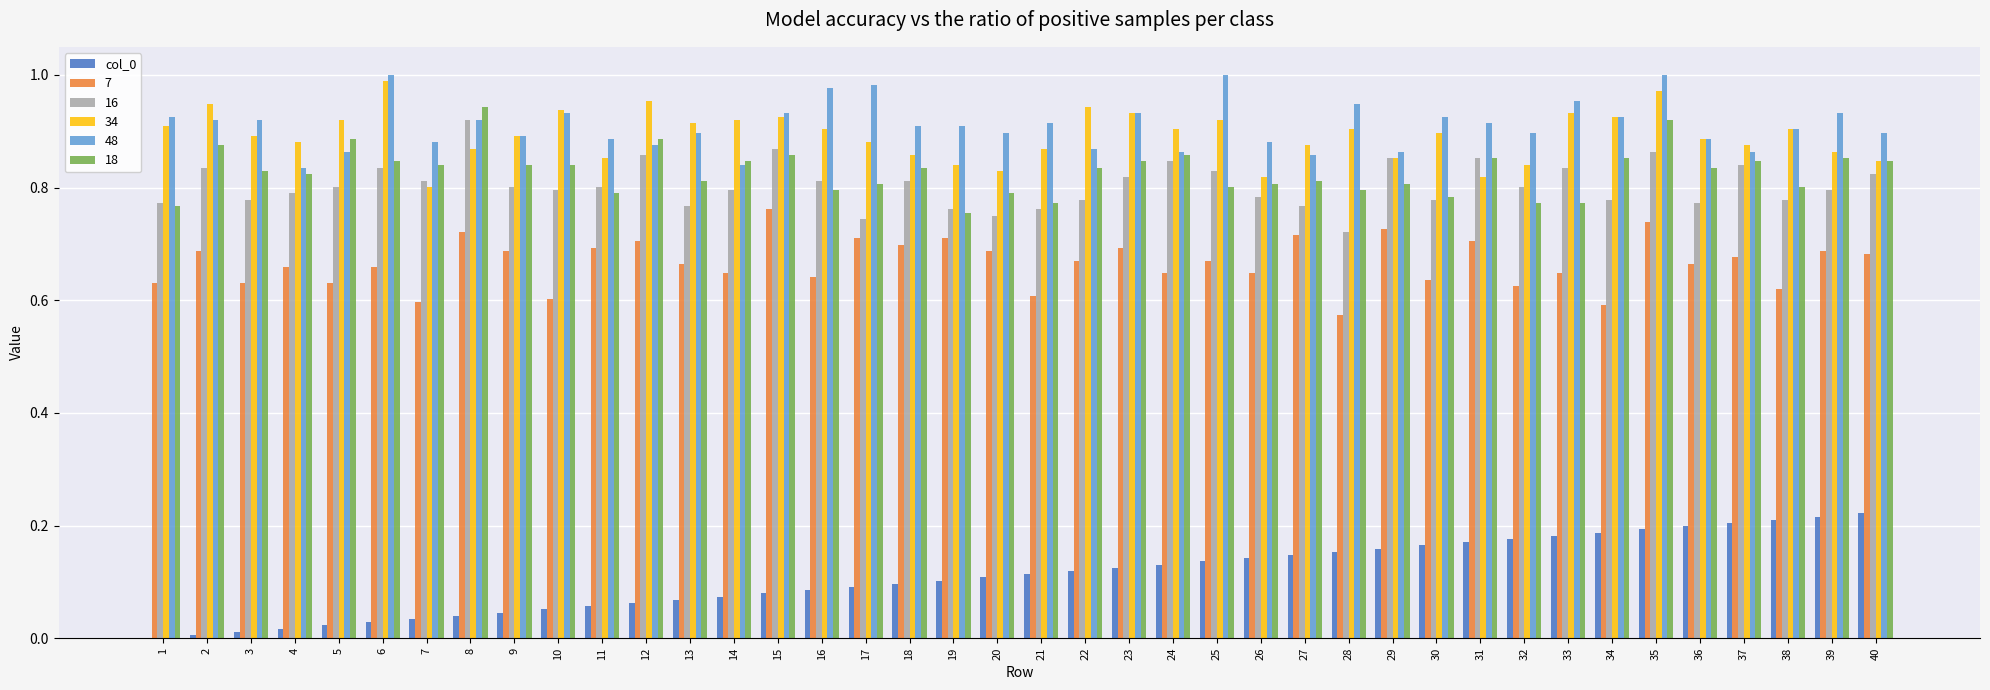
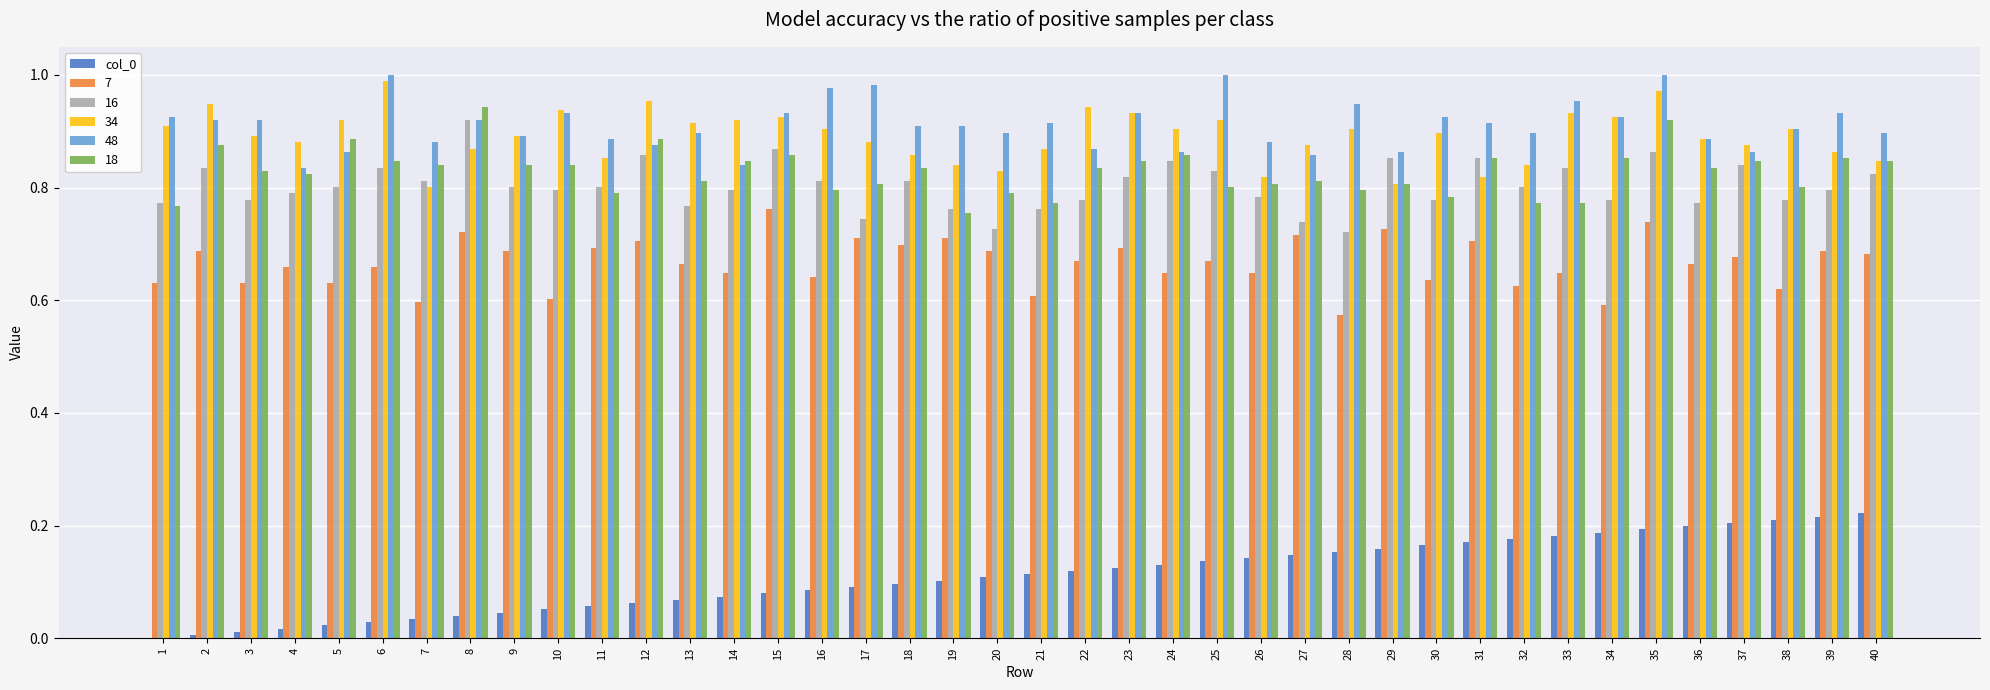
  {
    "7": {
      "1": 0.63,
      "2": 0.69,
      "3": 0.63,
      "4": 0.66,
      "5": 0.63,
      "6": 0.66,
      "7": 0.60,
      "8": 0.72,
      "9": 0.69,
      "10": 0.60,
      "11": 0.69,
      "12": 0.70,
      "13": 0.66,
      "14": 0.65,
      "15": 0.76,
      "16": 0.64,
      "17": 0.71,
      "18": 0.70,
      "19": 0.71,
      "20": 0.69,
      "21": 0.61,
      "22": 0.67,
      "23": 0.69,
      "24": 0.65,
      "25": 0.67,
      "26": 0.65,
      "27": 0.72,
      "28": 0.57,
      "29": 0.73,
      "30": 0.64,
      "31": 0.70,
      "32": 0.63,
      "33": 0.65,
      "34": 0.59,
      "35": 0.74,
      "36": 0.66,
      "37": 0.68,
      "38": 0.62,
      "39": 0.69,
      "40": 0.68
    },
    "16": {
      "1": 0.77,
      "2": 0.84,
      "3": 0.78,
      "4": 0.79,
      "5": 0.80,
      "6": 0.84,
      "7": 0.81,
      "8": 0.92,
      "9": 0.80,
      "10": 0.80,
      "11": 0.80,
      "12": 0.86,
      "13": 0.77,
      "14": 0.80,
      "15": 0.87,
      "16": 0.81,
      "17": 0.74,
      "18": 0.81,
      "19": 0.76,
-     "20": 0.75,
+     "20": 0.73,
      "21": 0.76,
      "22": 0.78,
      "23": 0.82,
      "24": 0.85,
      "25": 0.83,
      "26": 0.78,
-     "27": 0.77,
+     "27": 0.74,
      "28": 0.72,
      "29": 0.85,
      "30": 0.78,
      "31": 0.85,
      "32": 0.80,
      "33": 0.84,
      "34": 0.78,
      "35": 0.86,
      "36": 0.77,
      "37": 0.84,
      "38": 0.78,
      "39": 0.80,
      "40": 0.82
    },
    "34": {
      "1": 0.91,
      "2": 0.95,
      "3": 0.89,
      "4": 0.88,
      "5": 0.92,
      "6": 0.99,
      "7": 0.80,
      "8": 0.87,
      "9": 0.89,
      "10": 0.94,
      "11": 0.85,
      "12": 0.95,
      "13": 0.91,
      "14": 0.92,
      "15": 0.93,
      "16": 0.90,
      "17": 0.88,
      "18": 0.86,
      "19": 0.84,
      "20": 0.83,
      "21": 0.87,
      "22": 0.94,
      "23": 0.93,
      "24": 0.90,
      "25": 0.92,
      "26": 0.82,
      "27": 0.88,
      "28": 0.90,
-     "29": 0.85,
+     "29": 0.81,
      "30": 0.90,
      "31": 0.82,
      "32": 0.84,
      "33": 0.93,
      "34": 0.93,
      "35": 0.97,
      "36": 0.89,
      "37": 0.88,
      "38": 0.90,
      "39": 0.86,
      "40": 0.85
    },
    "18": {
      "1": 0.77,
      "2": 0.88,
      "3": 0.83,
      "4": 0.82,
      "5": 0.89,
      "6": 0.85,
      "7": 0.84,
      "8": 0.94,
      "9": 0.84,
      "10": 0.84,
      "11": 0.79,
      "12": 0.89,
      "13": 0.81,
      "14": 0.85,
      "15": 0.86,
      "16": 0.80,
      "17": 0.81,
      "18": 0.84,
      "19": 0.76,
      "20": 0.79,
      "21": 0.77,
      "22": 0.84,
      "23": 0.85,
      "24": 0.86,
      "25": 0.80,
      "26": 0.81,
      "27": 0.81,
      "28": 0.80,
      "29": 0.81,
      "30": 0.78,
      "31": 0.85,
      "32": 0.77,
      "33": 0.77,
      "34": 0.85,
      "35": 0.92,
      "36": 0.84,
      "37": 0.85,
      "38": 0.80,
      "39": 0.85,
      "40": 0.85
    }
  }
